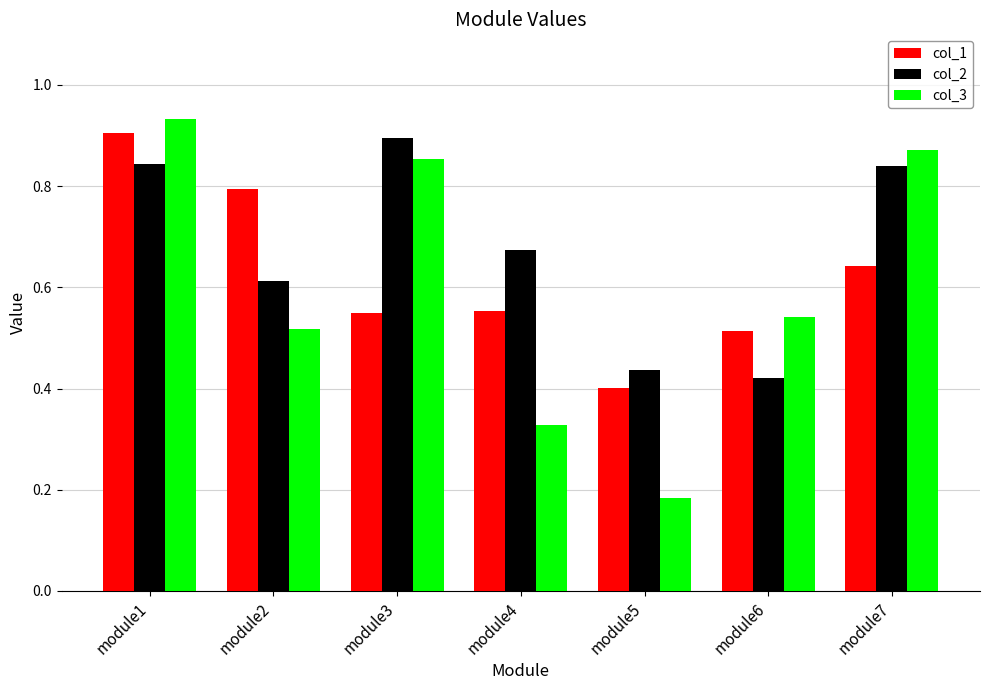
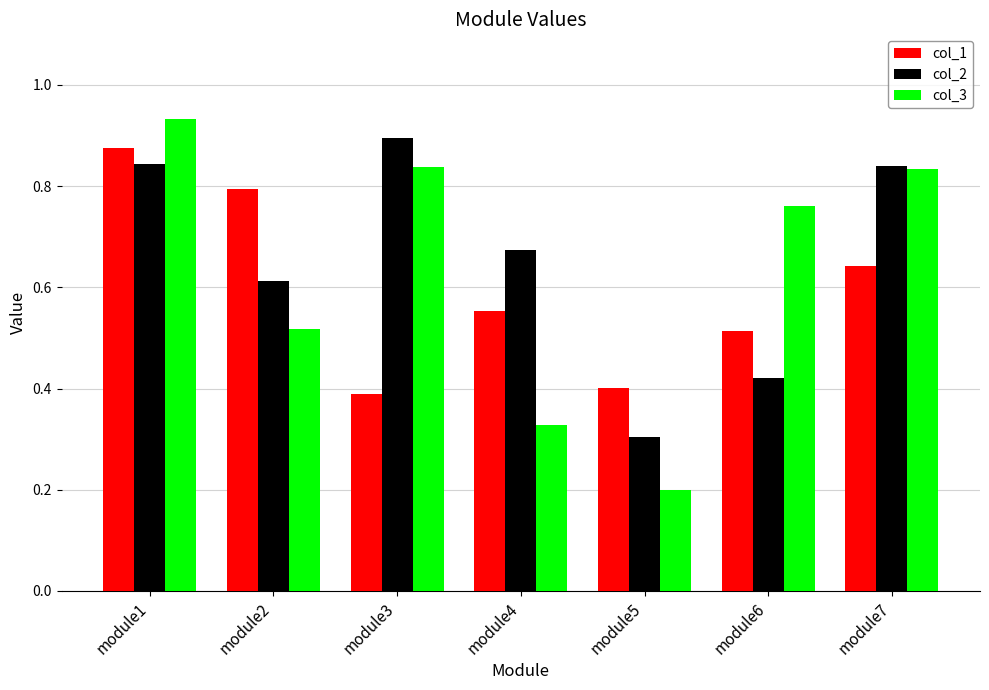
  {
    "col_1": {
-     "module1": 0.90,
+     "module1": 0.88,
      "module2": 0.79,
-     "module3": 0.55,
+     "module3": 0.39,
      "module4": 0.55,
      "module5": 0.40,
      "module6": 0.51,
      "module7": 0.64
    },
    "col_2": {
      "module1": 0.84,
      "module2": 0.61,
      "module3": 0.90,
      "module4": 0.67,
-     "module5": 0.44,
+     "module5": 0.30,
      "module6": 0.42,
      "module7": 0.84
    },
    "col_3": {
      "module1": 0.93,
      "module2": 0.52,
-     "module3": 0.85,
+     "module3": 0.84,
      "module4": 0.33,
-     "module5": 0.18,
-     "module6": 0.54,
-     "module7": 0.87
+     "module5": 0.20,
+     "module6": 0.76,
+     "module7": 0.83
    }
  }
